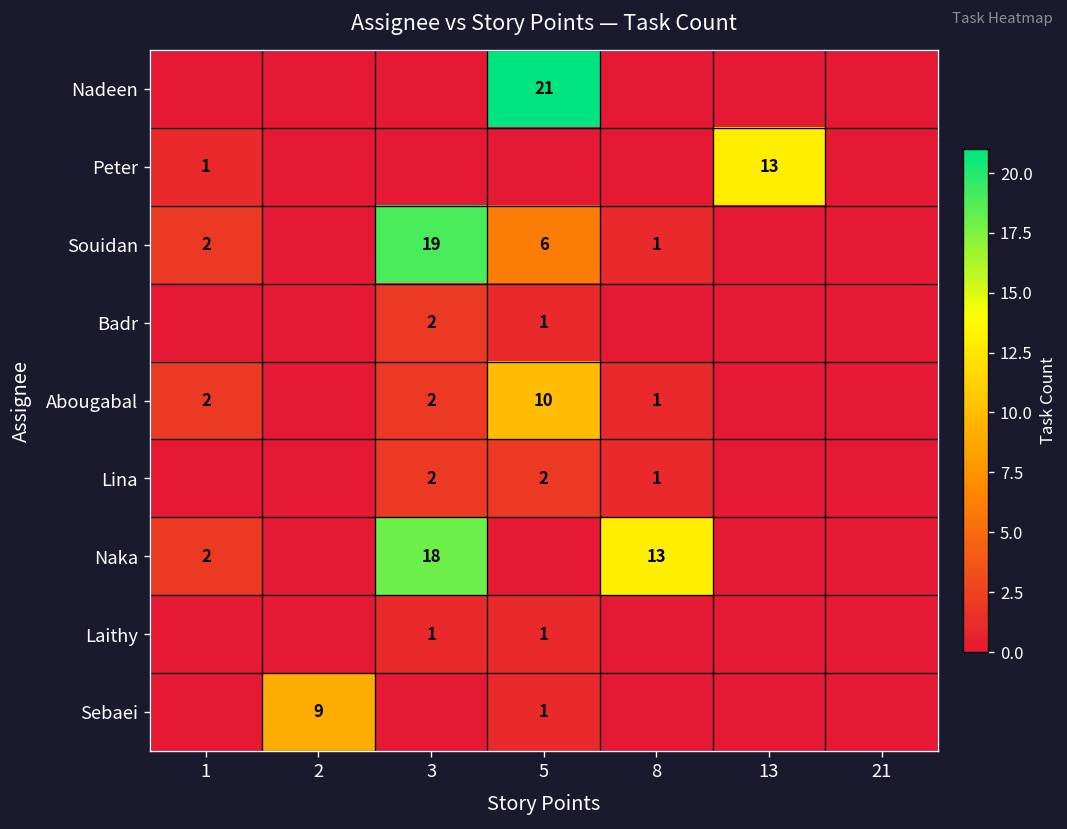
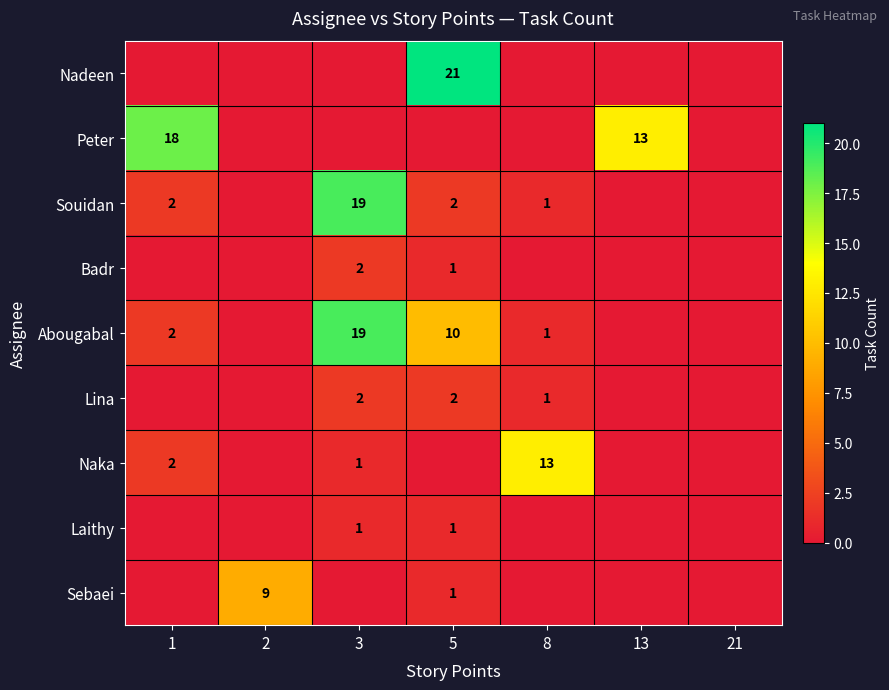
  {
    "Nadeen": {
      "5": 21
    },
    "Peter": {
-     "1": 1,
+     "1": 18,
      "13": 13
    },
    "Souidan": {
      "1": 2,
      "3": 19,
-     "5": 6,
+     "5": 2,
      "8": 1
    },
    "Badr": {
      "3": 2,
      "5": 1
    },
    "Abougabal": {
      "1": 2,
-     "3": 2,
+     "3": 19,
      "5": 10,
      "8": 1
    },
    "Lina": {
      "3": 2,
      "5": 2,
      "8": 1
    },
    "Naka": {
      "1": 2,
-     "3": 18,
+     "3": 1,
      "8": 13
    },
    "Laithy": {
      "3": 1,
      "5": 1
    },
    "Sebaei": {
      "2": 9,
      "5": 1
    }
  }
